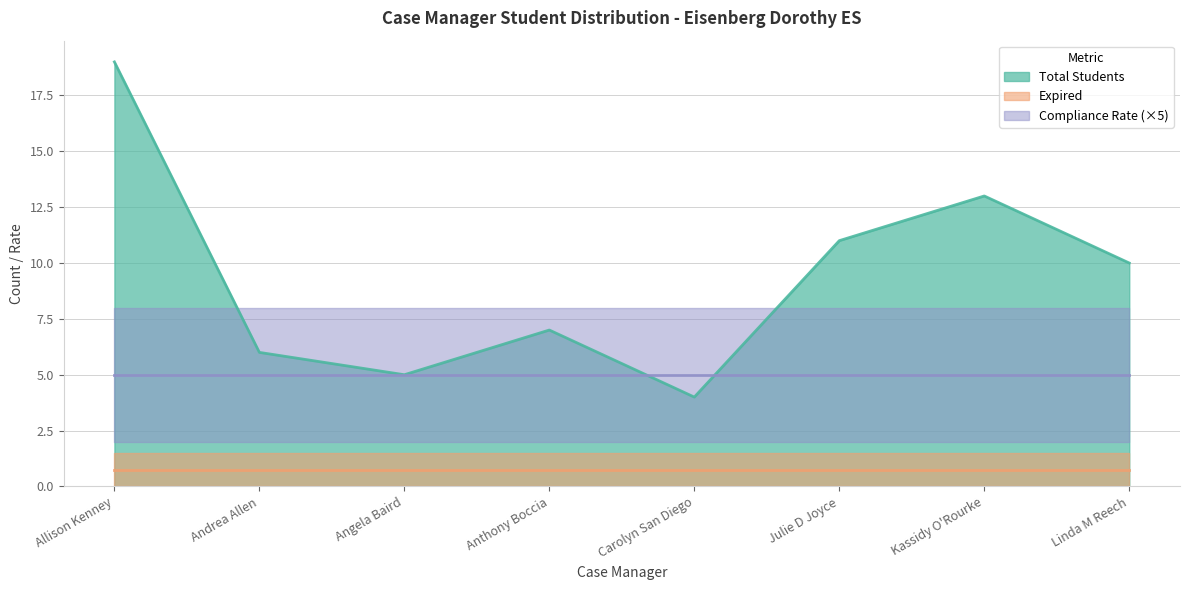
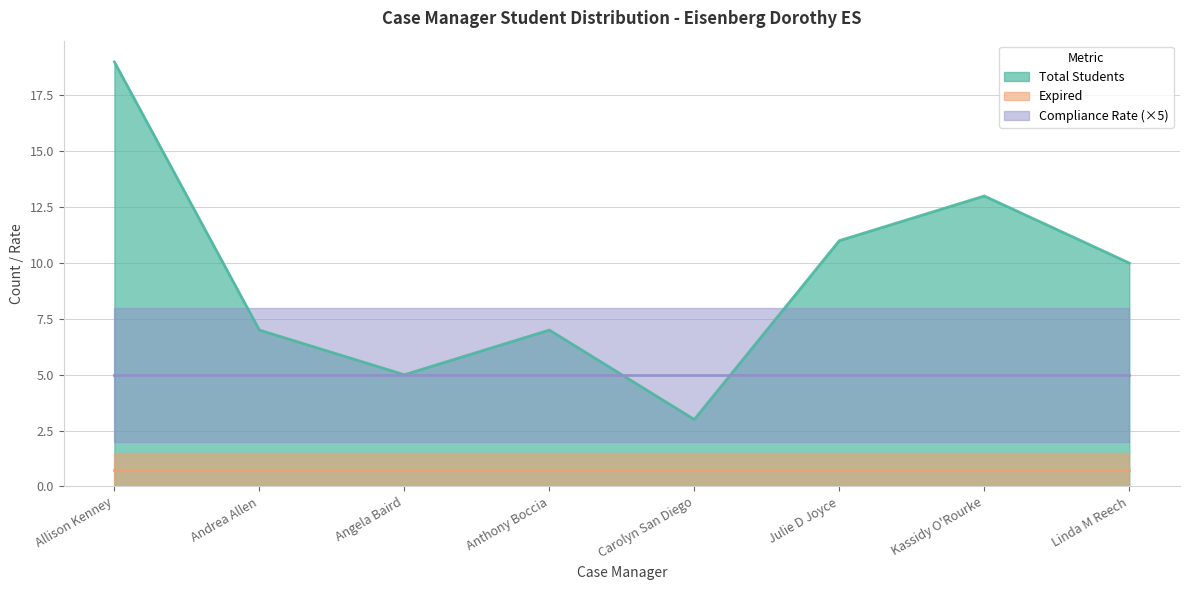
  {
    "Total Students": {
      "Allison Kenney": 19,
-     "Andrea Allen": 6,
+     "Andrea Allen": 7,
      "Anthony Boccia": 7,
-     "Carolyn San Diego": 4,
+     "Carolyn San Diego": 3,
      "Julie D Joyce": 11,
      "Kassidy O'Rourke": 13,
      "Linda M Reech": 10
    }
  }
